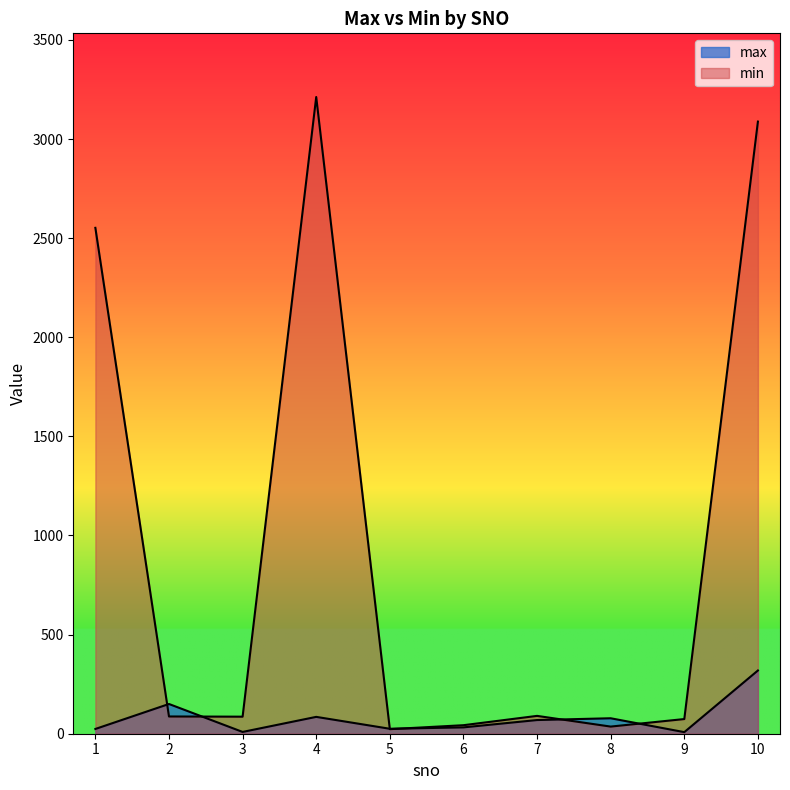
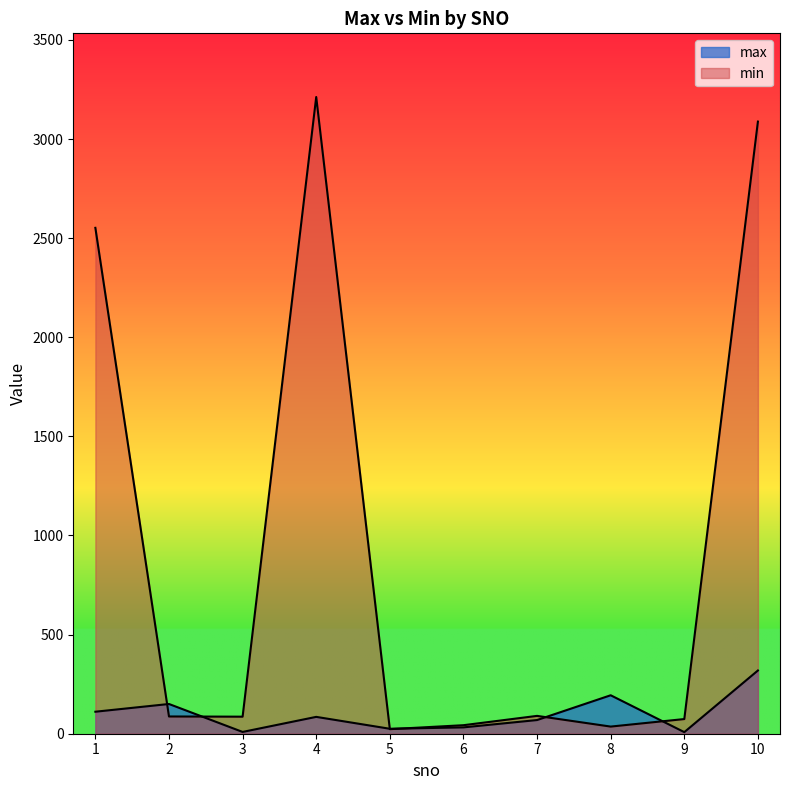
  {
    "max": {
-     "1": 20,
+     "1": 110,
      "2": 150,
      "3": 10,
      "4": 90,
      "7": 70,
-     "8": 80,
+     "8": 190,
      "9": 10,
      "10": 320
    },
    "min": {
      "1": 2550,
      "2": 90,
      "3": 90,
      "4": 3210,
      "7": 90,
      "8": 40,
      "9": 70,
      "10": 3090
    }
  }
